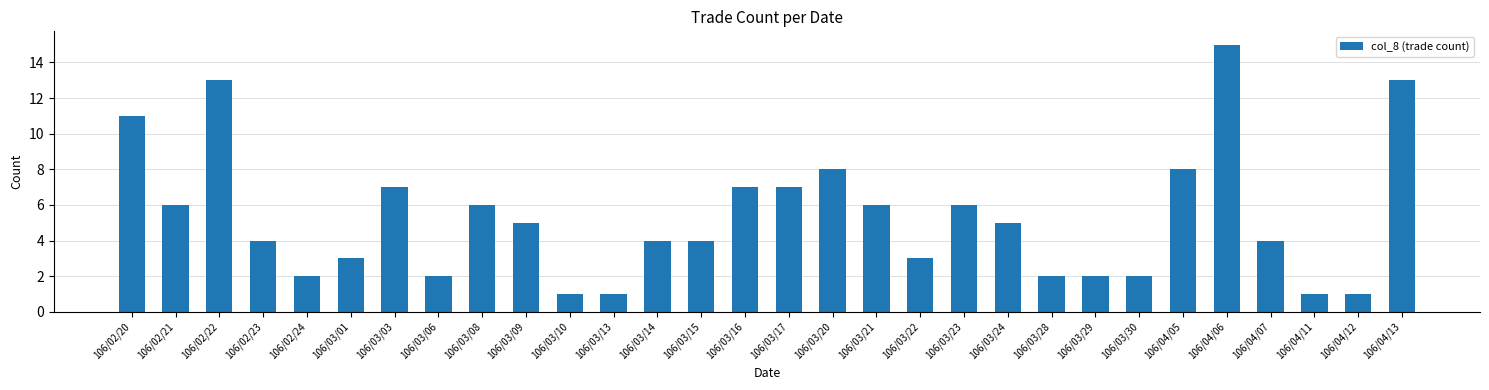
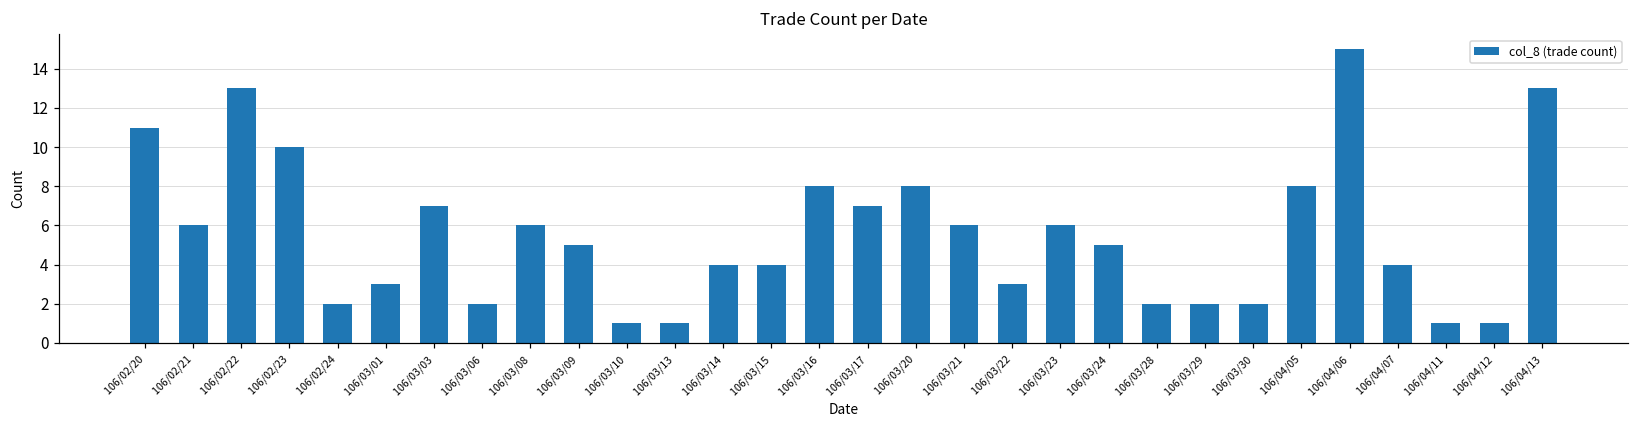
  {
    "106/02/20": 11,
    "106/02/21": 6,
    "106/02/22": 13,
-   "106/02/23": 4,
+   "106/02/23": 10,
    "106/02/24": 2,
    "106/03/01": 3,
    "106/03/03": 7,
    "106/03/06": 2,
    "106/03/08": 6,
    "106/03/09": 5,
    "106/03/10": 1,
    "106/03/13": 1,
    "106/03/14": 4,
    "106/03/15": 4,
-   "106/03/16": 7,
+   "106/03/16": 8,
    "106/03/17": 7,
    "106/03/20": 8,
    "106/03/21": 6,
    "106/03/22": 3,
    "106/03/23": 6,
    "106/03/24": 5,
    "106/03/28": 2,
    "106/03/29": 2,
    "106/03/30": 2,
    "106/04/05": 8,
    "106/04/06": 15,
    "106/04/07": 4,
    "106/04/11": 1,
    "106/04/12": 1,
    "106/04/13": 13
  }
